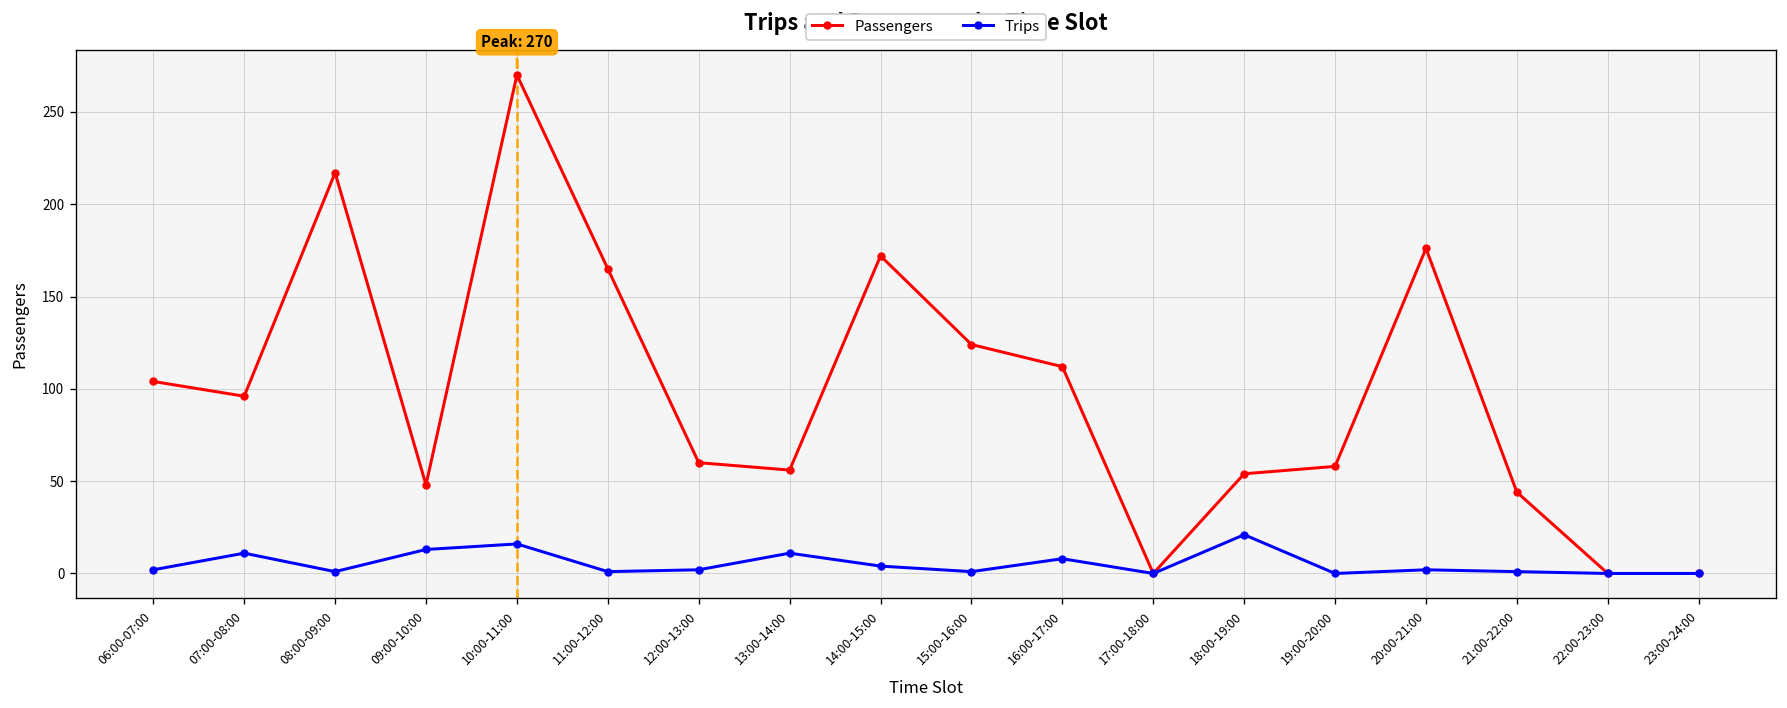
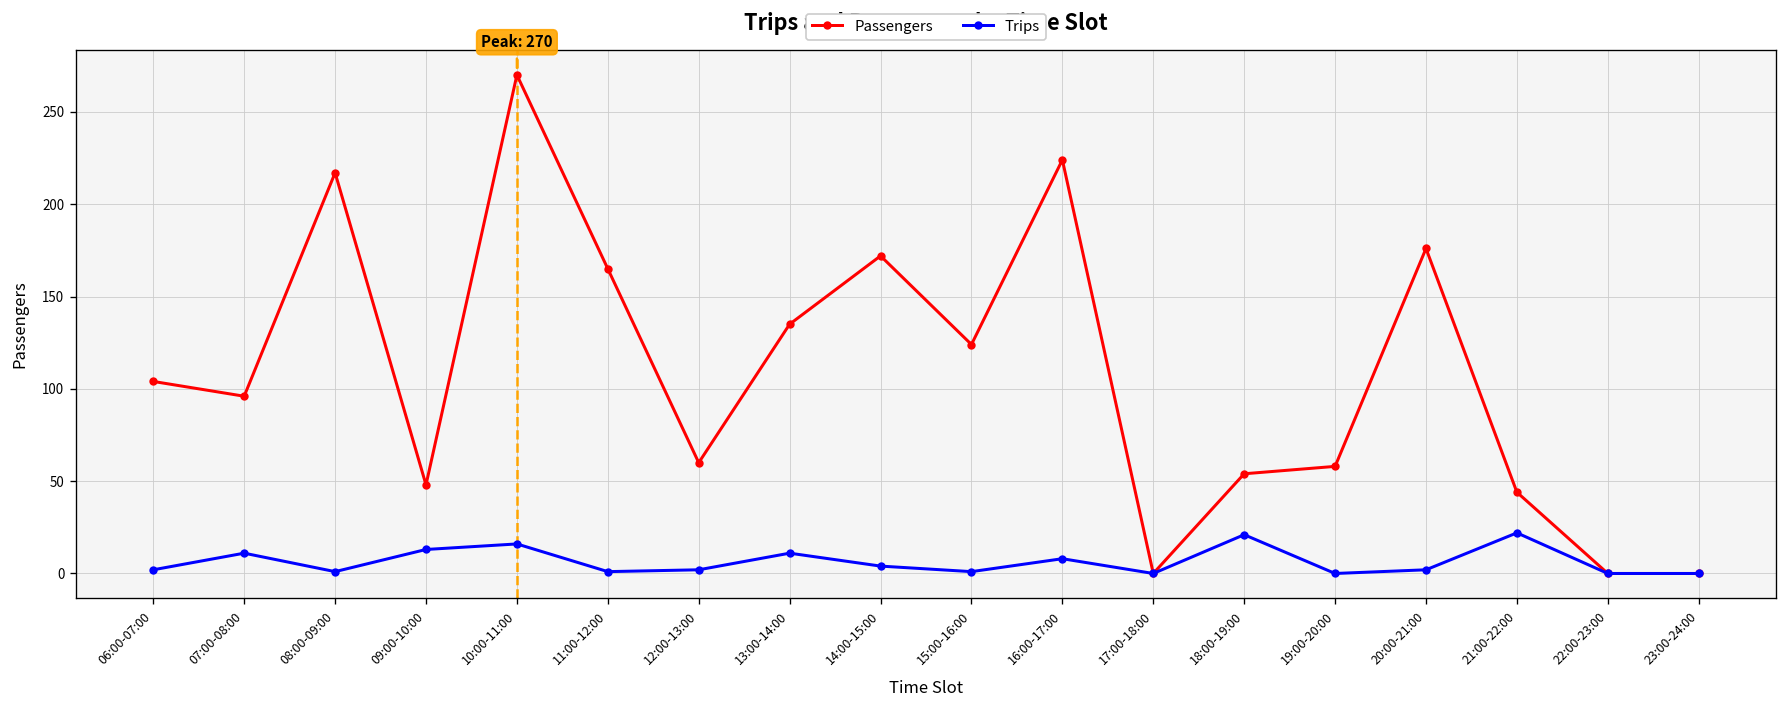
  {
    "Passengers": {
      "06:00-07:00": 104,
      "07:00-08:00": 96,
      "08:00-09:00": 217,
      "09:00-10:00": 48,
      "11:00-12:00": 165,
      "12:00-13:00": 60,
-     "13:00-14:00": 56,
+     "13:00-14:00": 135,
      "14:00-15:00": 172,
      "15:00-16:00": 124,
-     "16:00-17:00": 112,
+     "16:00-17:00": 224,
      "18:00-19:00": 54,
      "19:00-20:00": 58,
      "20:00-21:00": 176,
      "21:00-22:00": 44
    },
    "Trips": {
      "06:00-07:00": 2,
      "07:00-08:00": 11,
      "08:00-09:00": 1,
      "09:00-10:00": 13,
      "10:00-11:00": 16,
      "11:00-12:00": 1,
      "12:00-13:00": 2,
      "13:00-14:00": 11,
      "14:00-15:00": 4,
      "15:00-16:00": 1,
      "16:00-17:00": 8,
      "18:00-19:00": 21,
      "19:00-20:00": 0,
      "20:00-21:00": 2,
-     "21:00-22:00": 1
+     "21:00-22:00": 22
    }
  }
